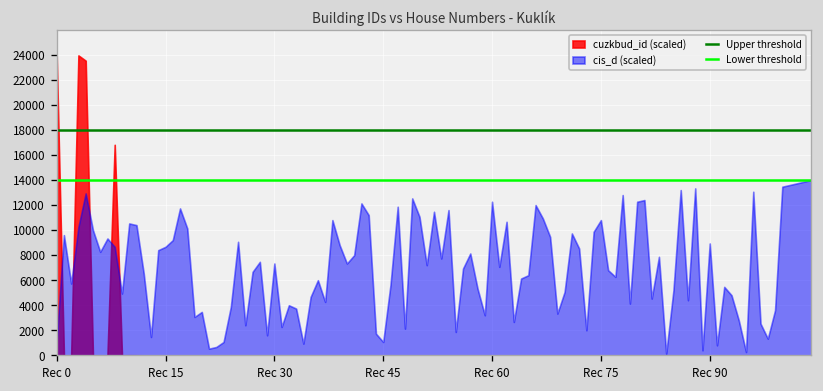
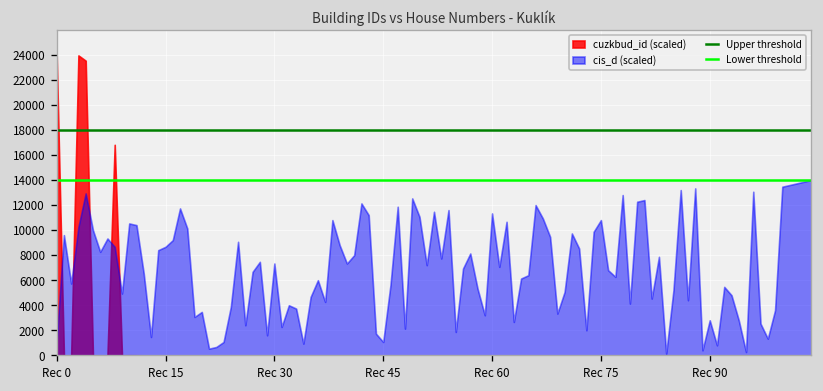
  {
    "cuzkbud_id (scaled)": {
      "Rec 0": 24000
    },
    "cis_d (scaled)": {
      "Rec 0": 1200,
      "Rec 15": 8700,
      "Rec 30": 7300,
      "Rec 45": 1100,
-     "Rec 60": 12300,
+     "Rec 60": 11300,
      "Rec 75": 10800,
-     "Rec 90": 8900
+     "Rec 90": 2800
    }
  }
